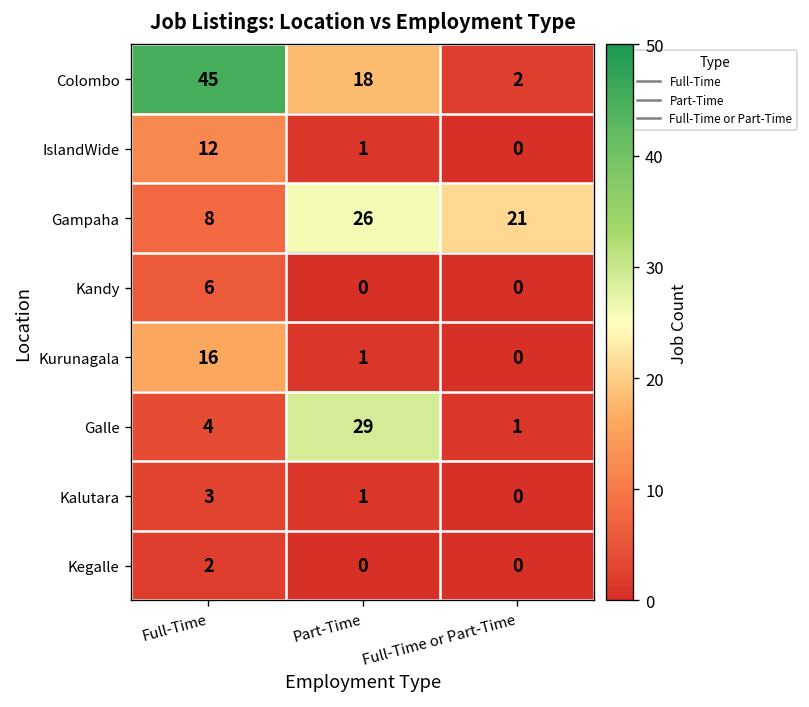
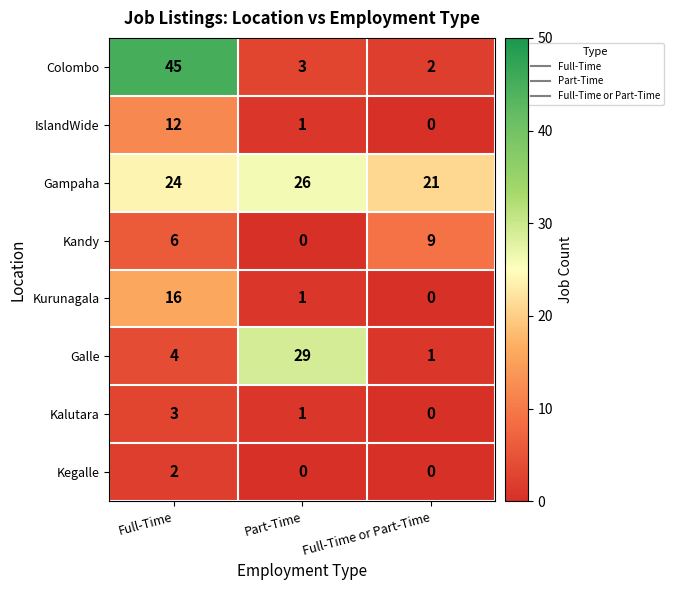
  {
    "Colombo": {
      "Full-Time": 45,
-     "Part-Time": 18,
+     "Part-Time": 3,
      "Full-Time or Part-Time": 2
    },
    "IslandWide": {
      "Full-Time": 12,
      "Part-Time": 1,
      "Full-Time or Part-Time": 0
    },
    "Gampaha": {
-     "Full-Time": 8,
+     "Full-Time": 24,
      "Part-Time": 26,
      "Full-Time or Part-Time": 21
    },
    "Kandy": {
      "Full-Time": 6,
      "Part-Time": 0,
-     "Full-Time or Part-Time": 0
+     "Full-Time or Part-Time": 9
    },
    "Kurunagala": {
      "Full-Time": 16,
      "Part-Time": 1,
      "Full-Time or Part-Time": 0
    },
    "Galle": {
      "Full-Time": 4,
      "Part-Time": 29,
      "Full-Time or Part-Time": 1
    },
    "Kalutara": {
      "Full-Time": 3,
      "Part-Time": 1,
      "Full-Time or Part-Time": 0
    },
    "Kegalle": {
      "Full-Time": 2,
      "Part-Time": 0,
      "Full-Time or Part-Time": 0
    }
  }
